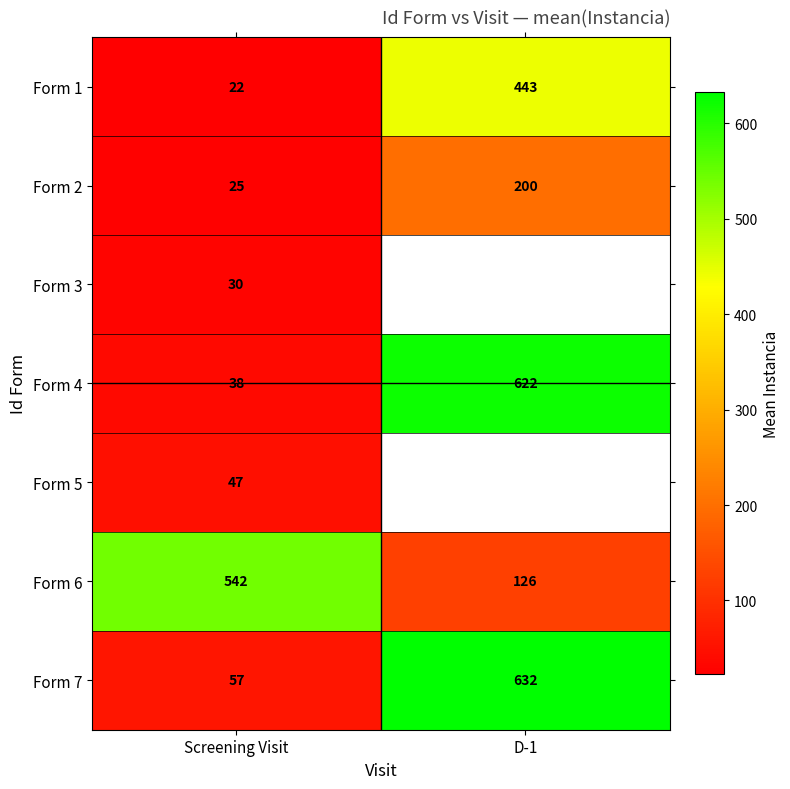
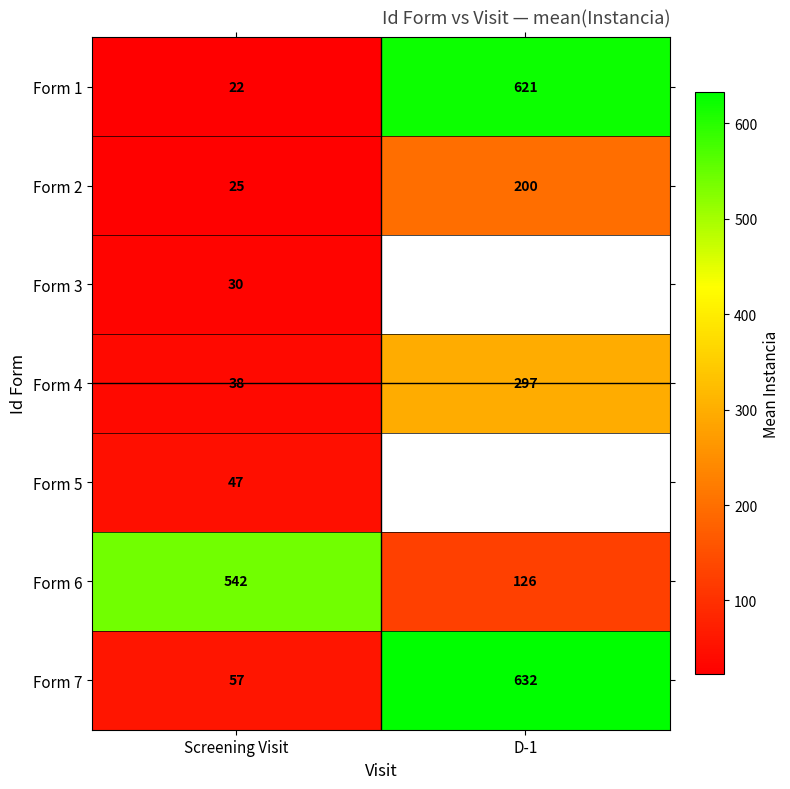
  {
    "Form 1": {
      "Screening Visit": 22,
-     "D-1": 443
+     "D-1": 621
    },
    "Form 2": {
      "Screening Visit": 25,
      "D-1": 200
    },
    "Form 3": {
      "Screening Visit": 30
    },
    "Form 4": {
      "Screening Visit": 38,
-     "D-1": 622
+     "D-1": 297
    },
    "Form 5": {
      "Screening Visit": 47
    },
    "Form 6": {
      "Screening Visit": 542,
      "D-1": 126
    },
    "Form 7": {
      "Screening Visit": 57,
      "D-1": 632
    }
  }
